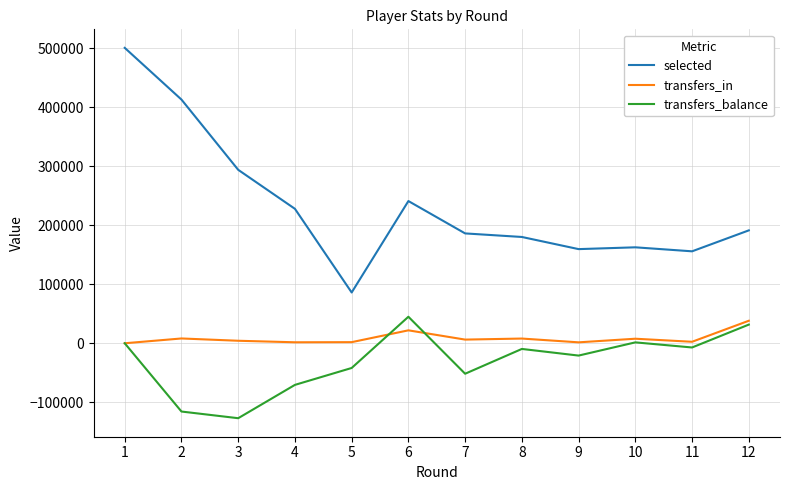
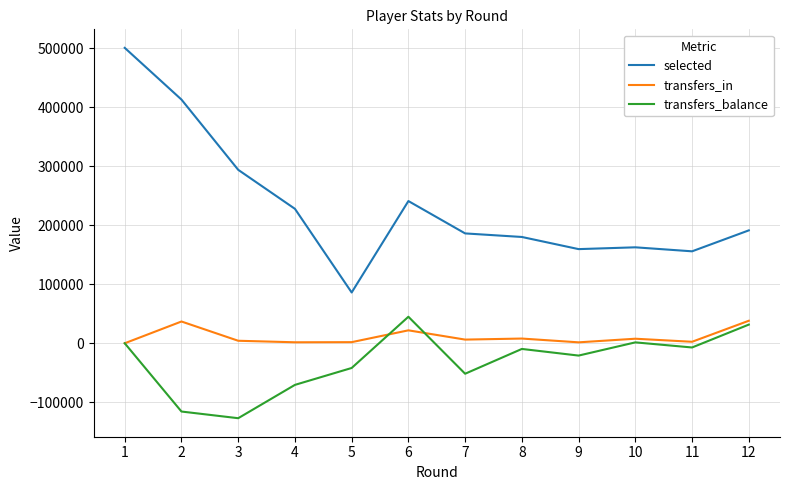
  {
    "selected": {
      "1": 500000,
      "2": 410000,
      "3": 290000,
      "4": 230000,
      "5": 90000,
      "6": 240000,
      "7": 190000,
      "8": 180000,
      "9": 160000,
      "10": 160000,
      "11": 160000,
      "12": 190000
    },
    "transfers_in": {
-     "2": 10000,
+     "2": 40000,
      "3": 0,
      "4": 0,
      "5": 0,
      "6": 20000,
      "7": 10000,
      "8": 10000,
      "9": 0,
      "10": 10000,
      "11": 0,
      "12": 40000
    },
    "transfers_balance": {
      "2": -120000,
      "3": -130000,
      "4": -70000,
      "5": -40000,
      "6": 40000,
      "7": -50000,
      "8": -10000,
      "9": -20000,
      "10": 0,
      "11": -10000,
      "12": 30000
    }
  }
